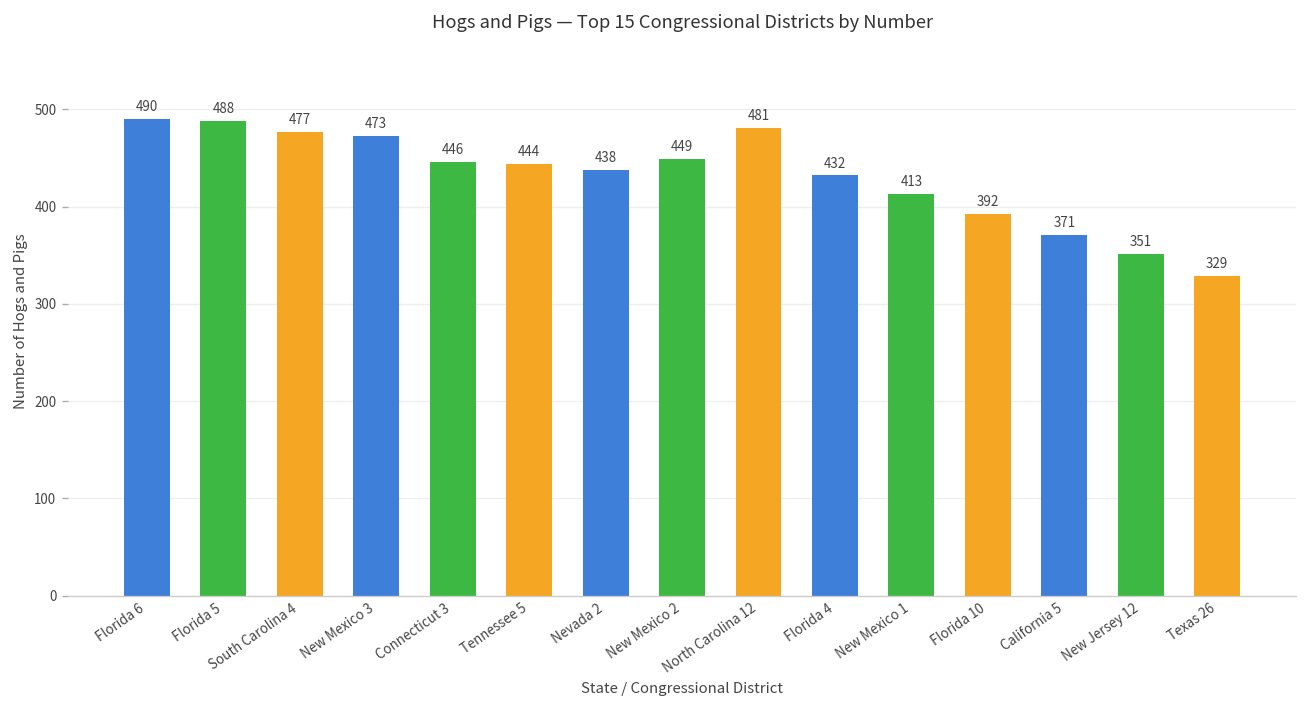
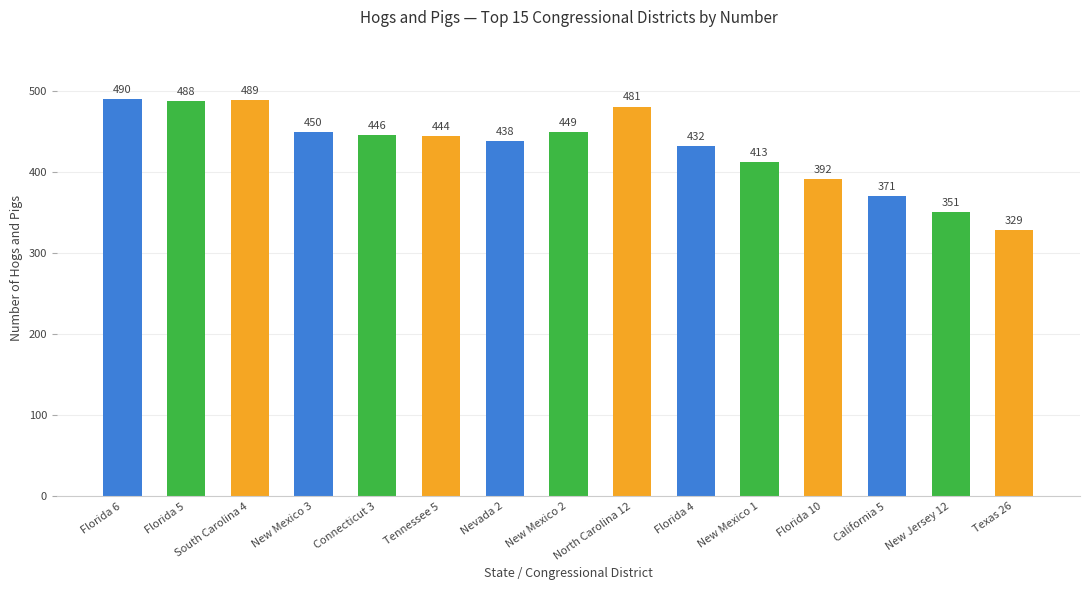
  {
    "Florida 6": 490,
    "Florida 5": 488,
-   "South Carolina 4": 477,
-   "New Mexico 3": 473,
+   "South Carolina 4": 489,
+   "New Mexico 3": 450,
    "Connecticut 3": 446,
    "Tennessee 5": 444,
    "Nevada 2": 438,
    "New Mexico 2": 449,
    "North Carolina 12": 481,
    "Florida 4": 432,
    "New Mexico 1": 413,
    "Florida 10": 392,
    "California 5": 371,
    "New Jersey 12": 351,
    "Texas 26": 329
  }
